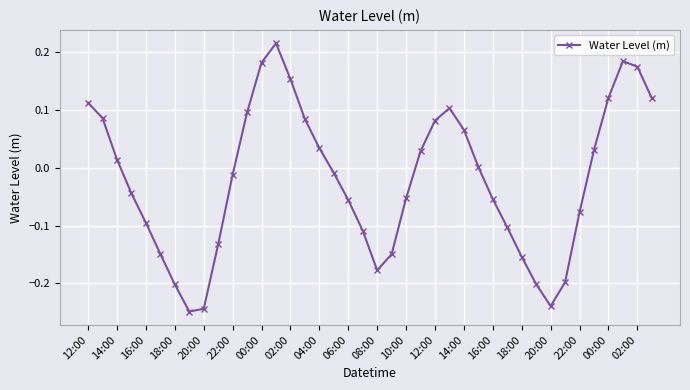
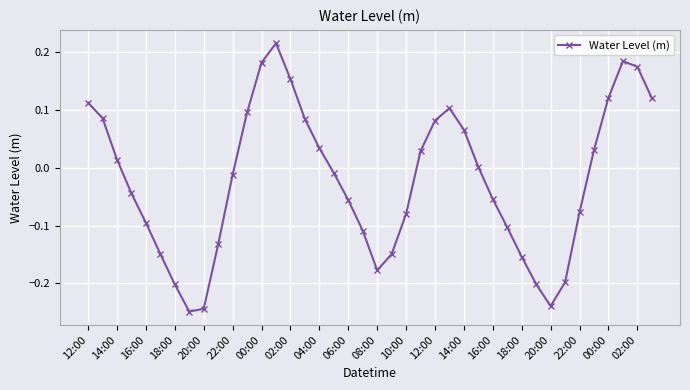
  {
    "04:00": 0.03,
    "06:00": -0.06,
    "08:00": -0.18,
-   "10:00": -0.05
+   "10:00": -0.08
  }
